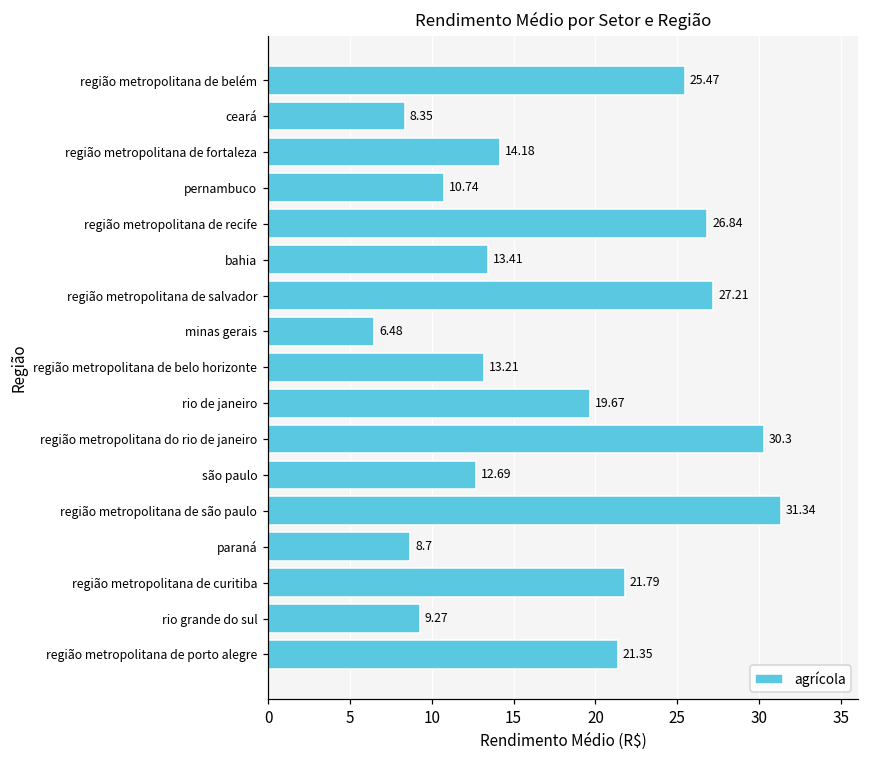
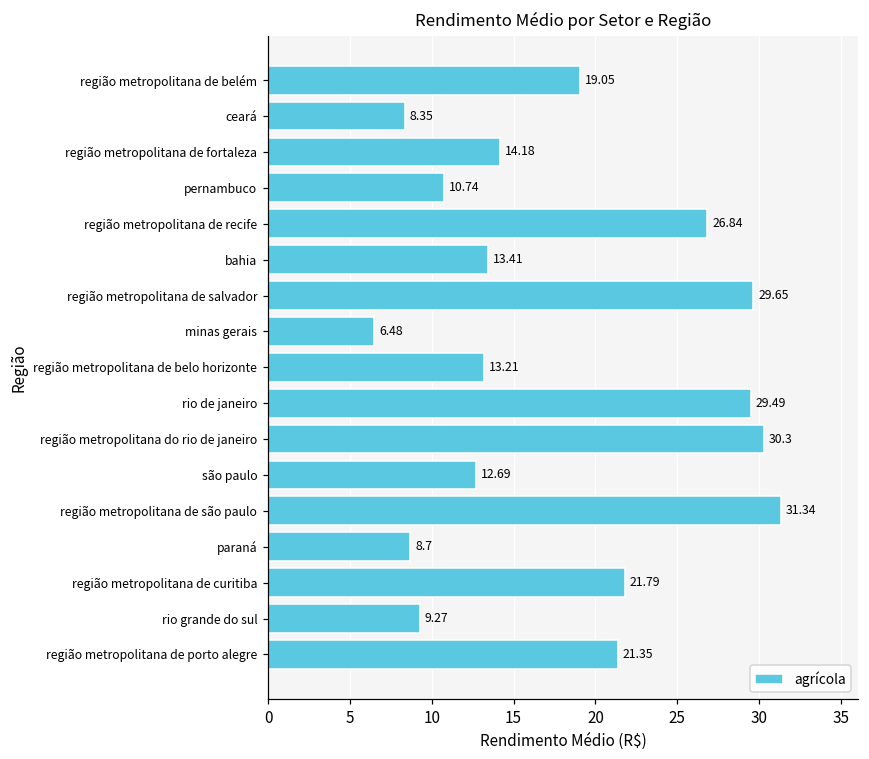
  {
-   "região metropolitana de belém": 25.47,
+   "região metropolitana de belém": 19.05,
    "ceará": 8.35,
    "região metropolitana de fortaleza": 14.18,
    "pernambuco": 10.74,
    "região metropolitana de recife": 26.84,
    "bahia": 13.41,
-   "região metropolitana de salvador": 27.21,
+   "região metropolitana de salvador": 29.65,
    "minas gerais": 6.48,
    "região metropolitana de belo horizonte": 13.21,
-   "rio de janeiro": 19.67,
+   "rio de janeiro": 29.49,
    "região metropolitana do rio de janeiro": 30.3,
    "são paulo": 12.69,
    "região metropolitana de são paulo": 31.34,
    "paraná": 8.7,
    "região metropolitana de curitiba": 21.79,
    "rio grande do sul": 9.27,
    "região metropolitana de porto alegre": 21.35
  }
